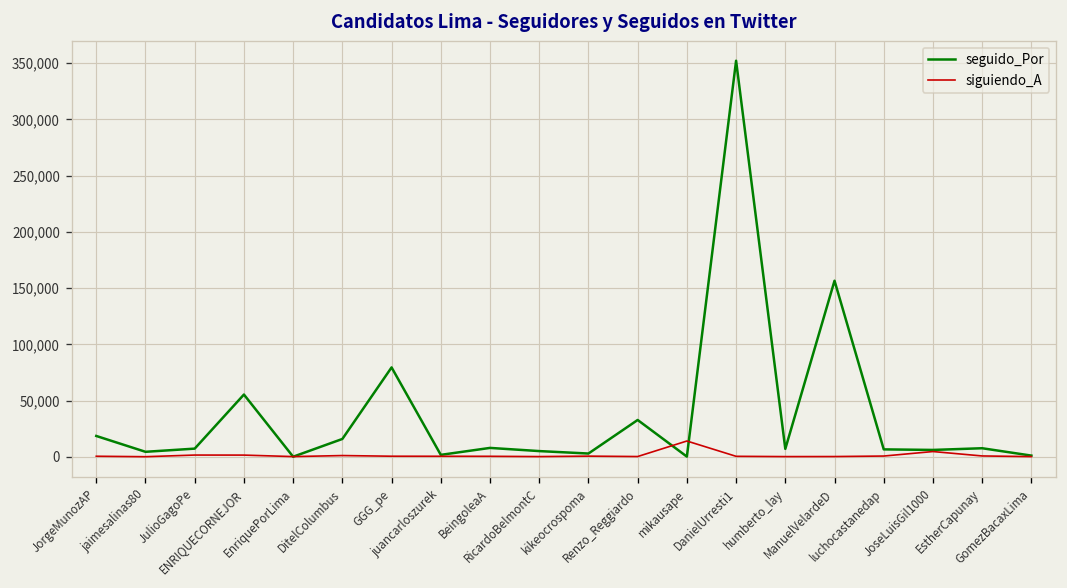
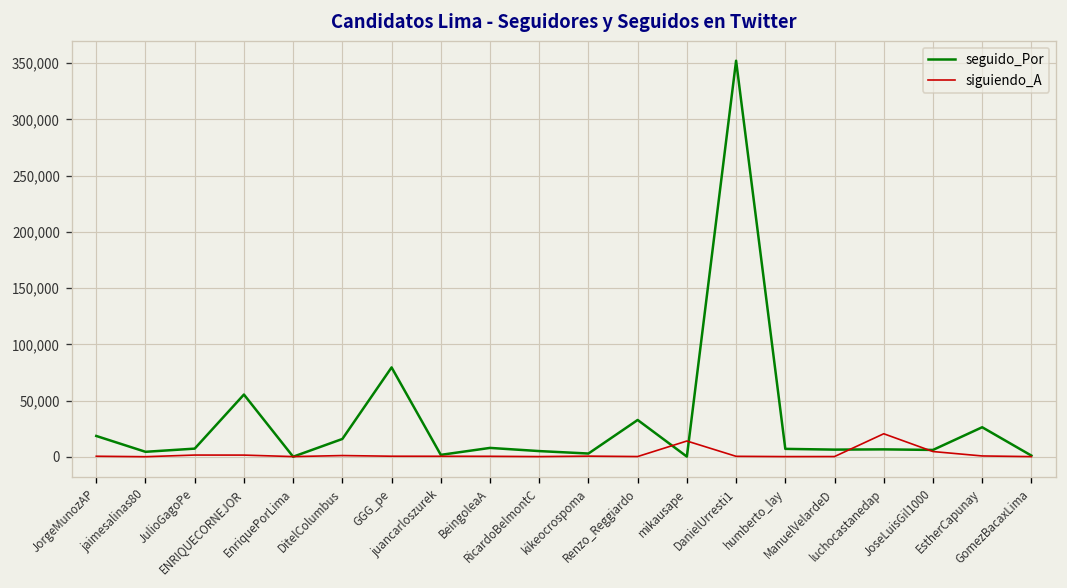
  {
    "seguido_Por": {
      "JorgeMunozAP": "20,000",
      "jaimesalinas80": "0",
      "JulioGagoPe": "10,000",
      "ENRIQUECORNEJOR": "60,000",
      "DitelColumbus": "20,000",
      "GGG_pe": "80,000",
      "BeingoleaA": "10,000",
      "RicardoBelmontC": "10,000",
      "Renzo_Reggiardo": "30,000",
      "mikausape": "0",
      "DanielUrresti1": "350,000",
      "humberto_lay": "10,000",
-     "ManuelVelardeD": "160,000",
+     "ManuelVelardeD": "10,000",
      "luchocastanedap": "10,000",
-     "EstherCapunay": "10,000"
+     "EstherCapunay": "30,000"
    },
    "siguiendo_A": {
      "JorgeMunozAP": "0",
      "jaimesalinas80": "0",
      "JulioGagoPe": "0",
      "ENRIQUECORNEJOR": "0",
      "DitelColumbus": "0",
      "GGG_pe": "0",
      "BeingoleaA": "0",
      "RicardoBelmontC": "0",
      "Renzo_Reggiardo": "0",
      "mikausape": "10,000",
      "DanielUrresti1": "0",
      "humberto_lay": "0",
      "ManuelVelardeD": "0",
-     "luchocastanedap": "0",
+     "luchocastanedap": "20,000",
      "EstherCapunay": "0"
    }
  }
